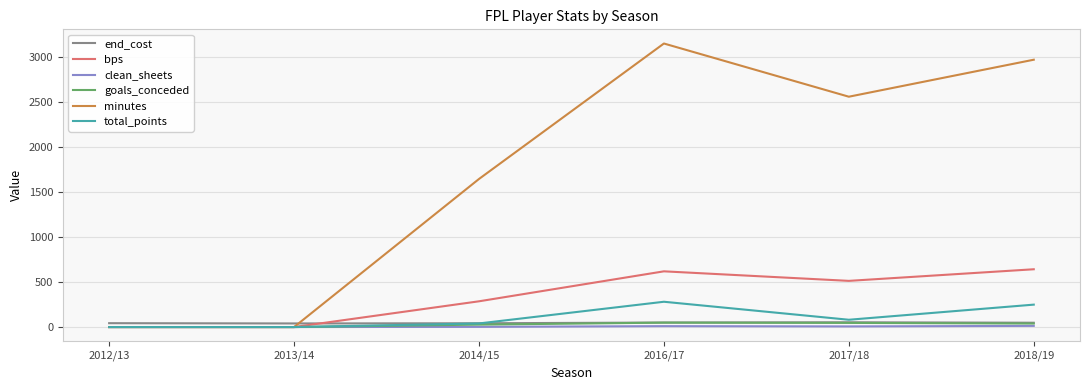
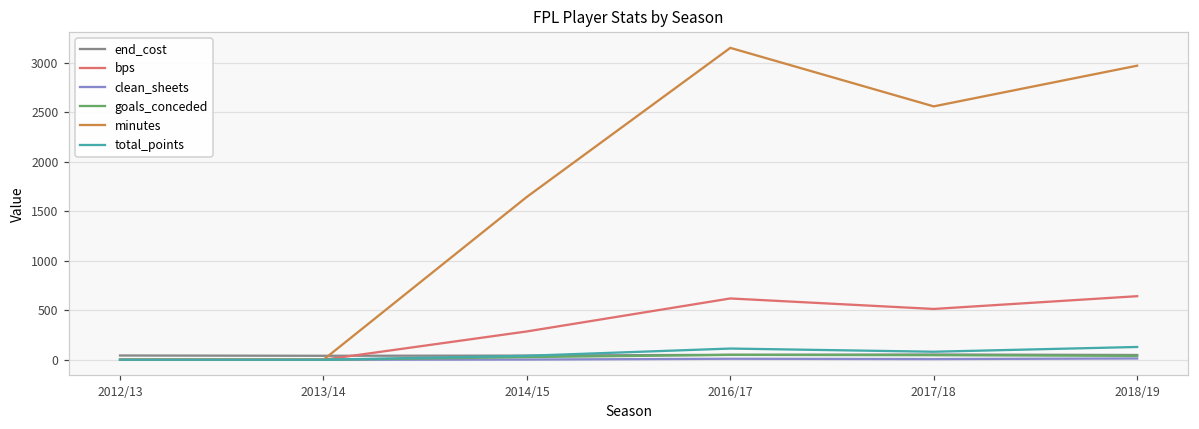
  {
    "clean_sheets": {
      "2016/17": 0,
      "2017/18": 0
    },
    "total_points": {
-     "2016/17": 300,
-     "2018/19": 200
+     "2016/17": 100,
+     "2018/19": 100
    }
  }
